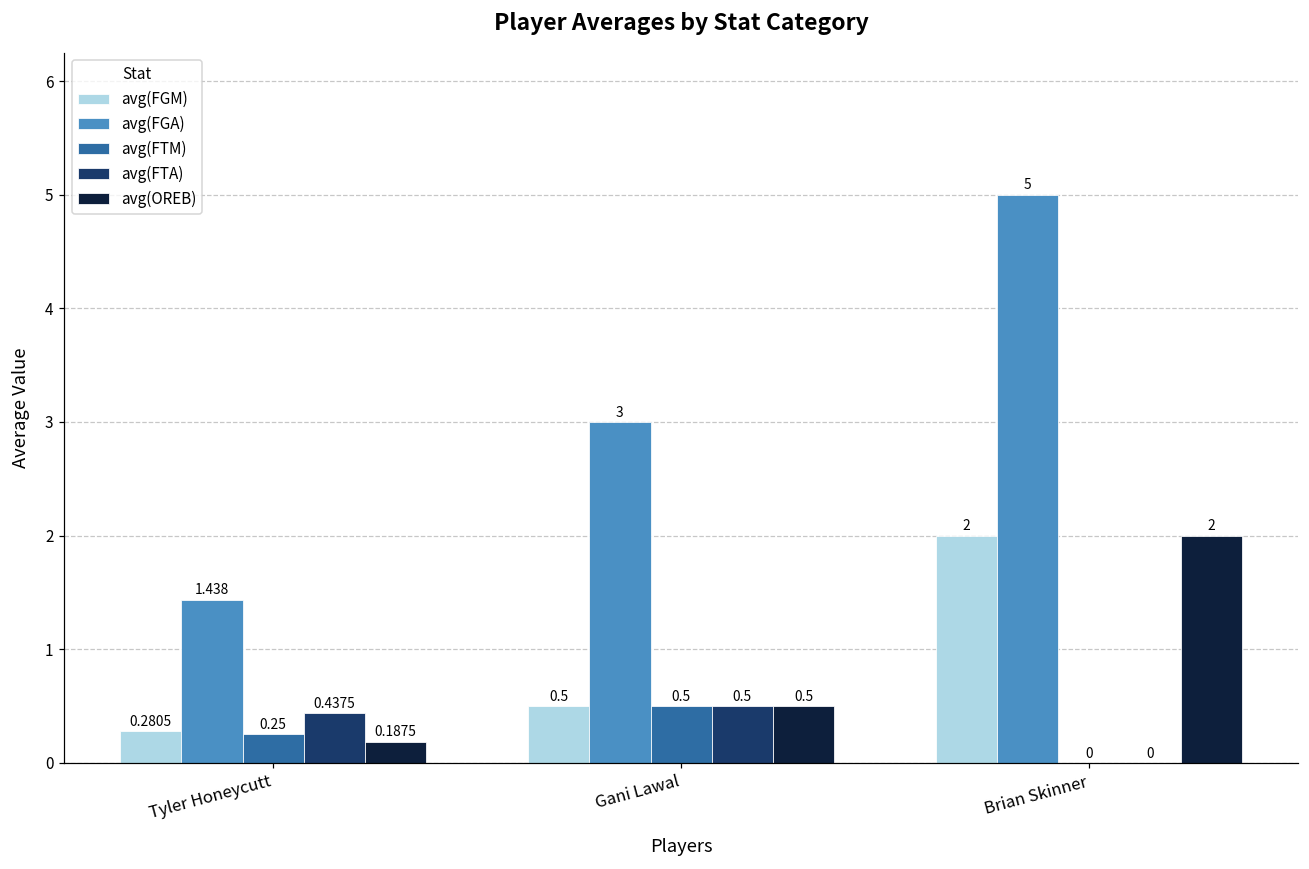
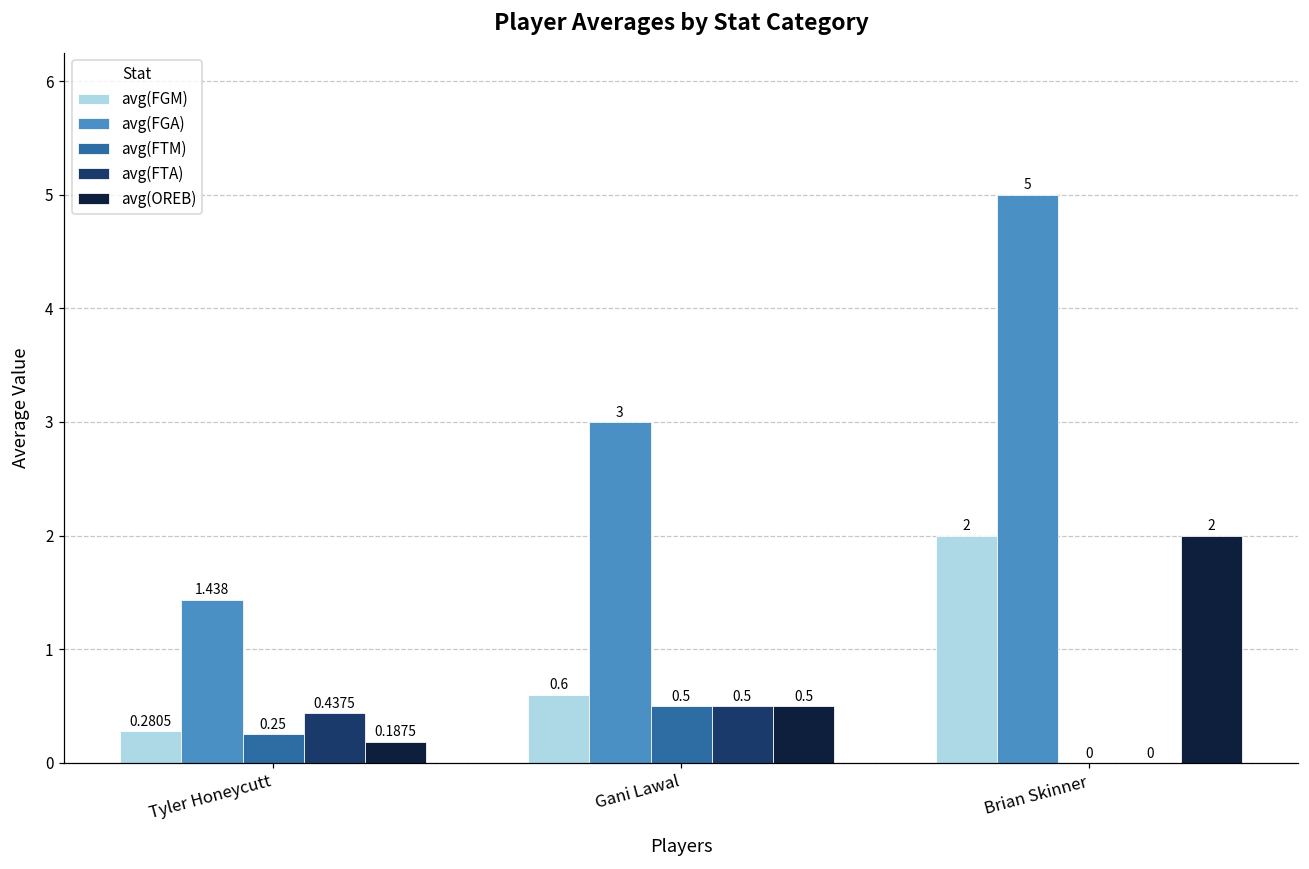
  {
    "avg(FGM)": {
      "Tyler Honeycutt": 0.2805,
-     "Gani Lawal": 0.5,
+     "Gani Lawal": 0.6,
      "Brian Skinner": 2
    }
  }
